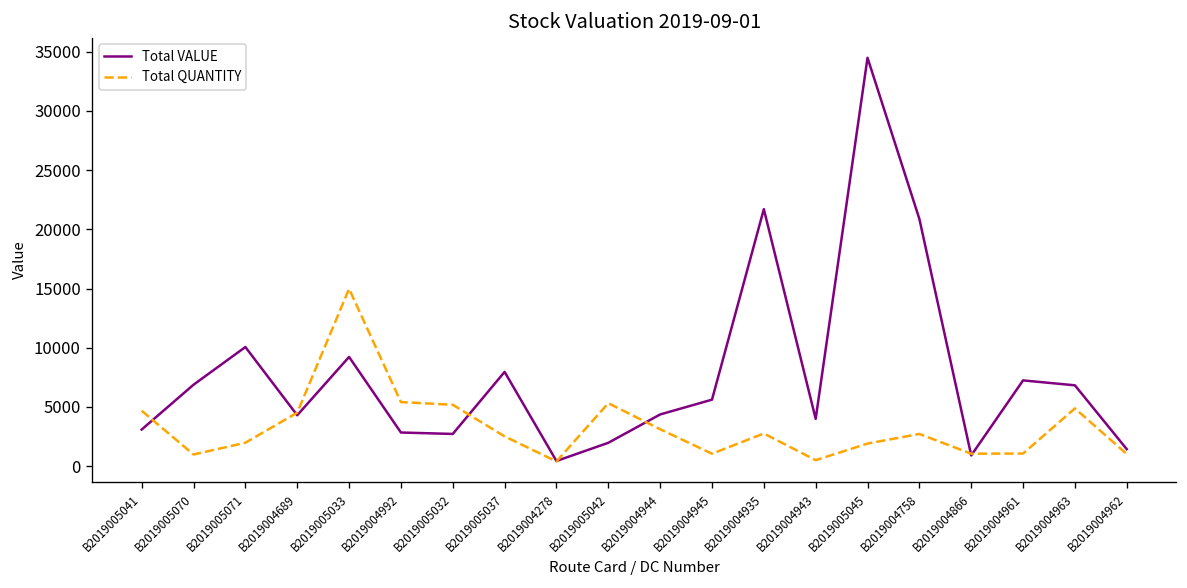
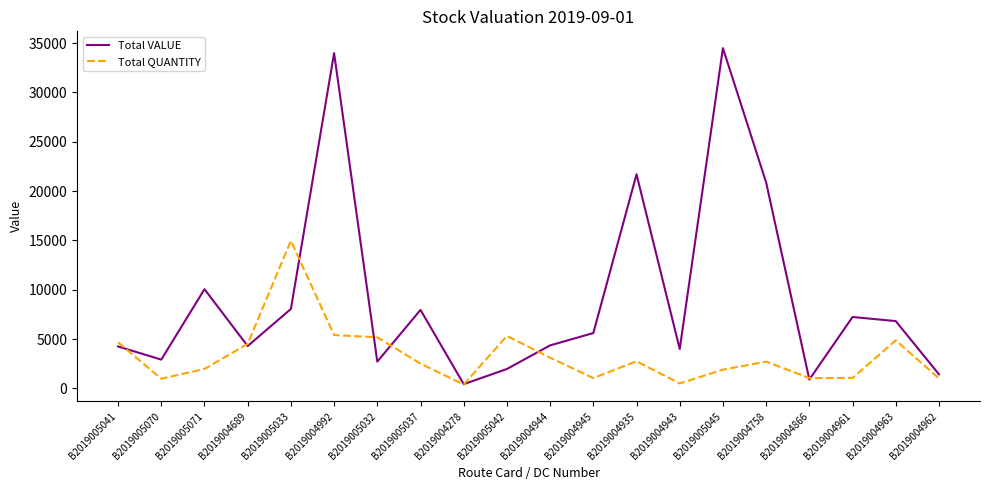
  {
    "Total VALUE": {
-     "B2019005041": 3000,
-     "B2019005070": 7000,
+     "B2019005041": 4000,
+     "B2019005070": 3000,
      "B2019005071": 10000,
-     "B2019005033": 9000,
-     "B2019004992": 3000,
+     "B2019005033": 8000,
+     "B2019004992": 34000,
      "B2019005032": 3000,
      "B2019005037": 8000,
      "B2019005042": 2000,
      "B2019004944": 4000,
      "B2019004945": 6000,
      "B2019004935": 22000,
      "B2019004943": 4000,
      "B2019005045": 34000,
      "B2019004758": 21000,
      "B2019004961": 7000,
      "B2019004963": 7000,
      "B2019004962": 1000
    },
    "Total QUANTITY": {
      "B2019005041": 5000,
      "B2019005070": 1000,
      "B2019005071": 2000,
      "B2019005033": 15000,
      "B2019004992": 5000,
      "B2019005032": 5000,
      "B2019005037": 3000,
      "B2019005042": 5000,
      "B2019004944": 3000,
      "B2019004945": 1000,
      "B2019004935": 3000,
      "B2019004943": 1000,
      "B2019005045": 2000,
      "B2019004758": 3000,
      "B2019004961": 1000,
      "B2019004963": 5000,
      "B2019004962": 1000
    }
  }
